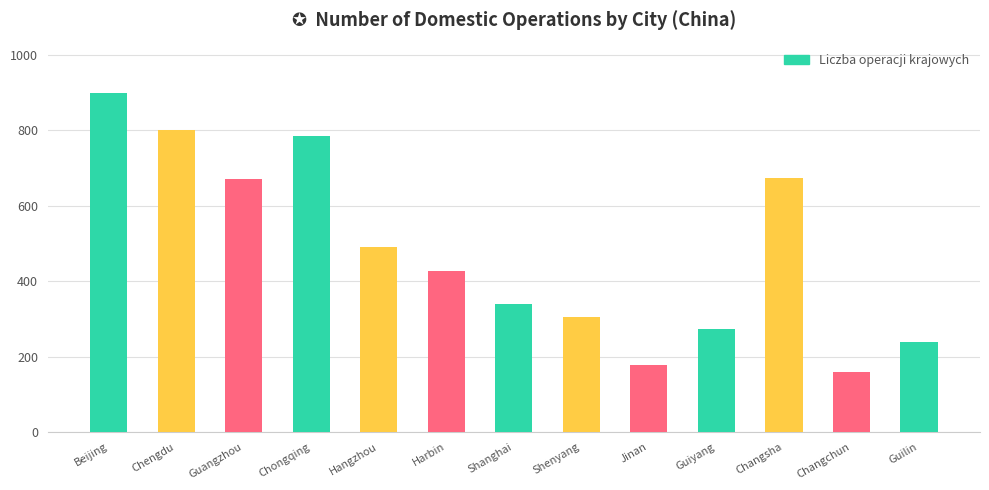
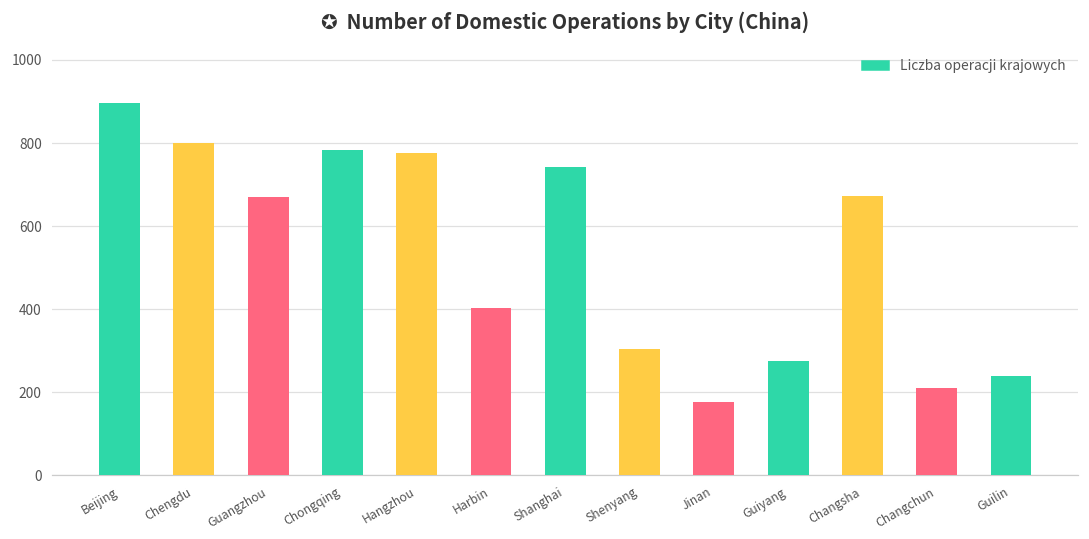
  {
    "Beijing": 900,
    "Chengdu": 800,
    "Guangzhou": 670,
    "Chongqing": 780,
-   "Hangzhou": 490,
-   "Harbin": 430,
-   "Shanghai": 340,
+   "Hangzhou": 780,
+   "Harbin": 400,
+   "Shanghai": 740,
    "Shenyang": 310,
    "Jinan": 180,
    "Guiyang": 270,
    "Changsha": 670,
-   "Changchun": 160,
+   "Changchun": 210,
    "Guilin": 240
  }
